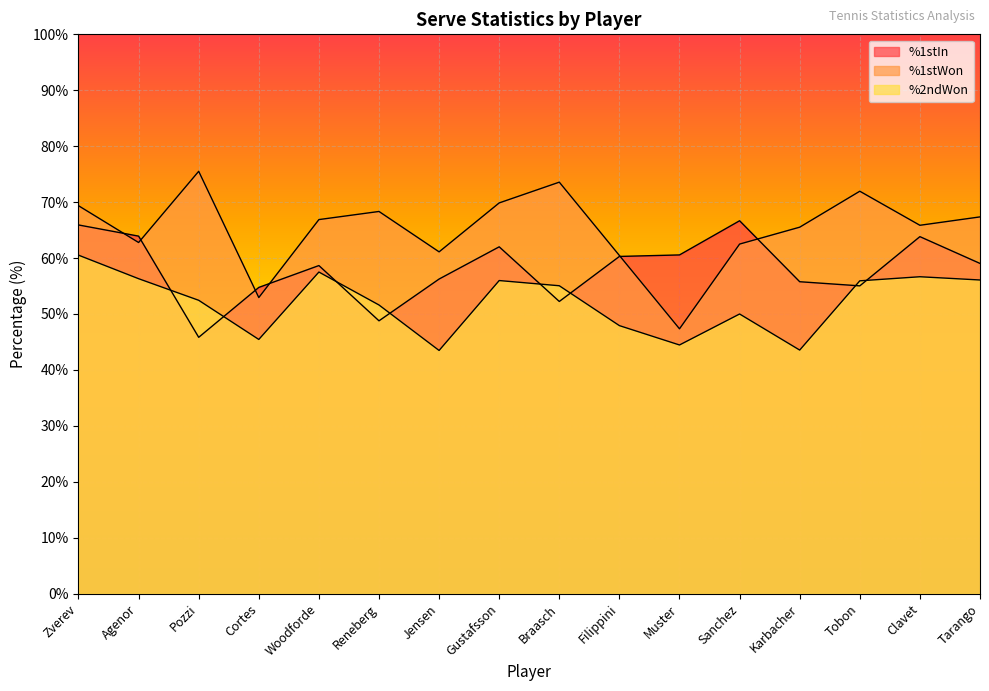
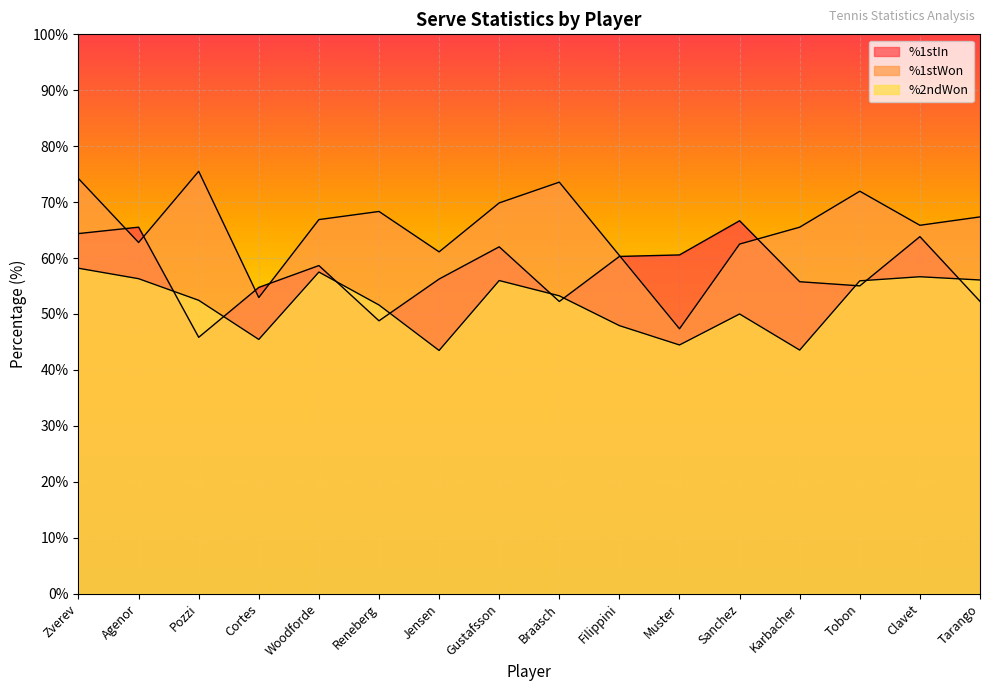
  {
    "%1stIn": {
-     "Zverev": "66%",
-     "Agenor": "64%",
+     "Zverev": "64%",
+     "Agenor": "66%",
      "Pozzi": "46%",
      "Cortes": "55%",
      "Woodforde": "59%",
      "Reneberg": "49%",
      "Jensen": "56%",
      "Gustafsson": "62%",
      "Braasch": "52%",
      "Muster": "61%",
      "Sanchez": "67%",
      "Karbacher": "56%",
      "Tobon": "55%",
      "Clavet": "64%",
-     "Tarango": "59%"
+     "Tarango": "52%"
    },
    "%1stWon": {
-     "Zverev": "69%",
+     "Zverev": "74%",
      "Agenor": "63%",
      "Pozzi": "76%",
      "Cortes": "53%",
      "Woodforde": "67%",
      "Reneberg": "68%",
      "Jensen": "61%",
      "Gustafsson": "70%",
      "Braasch": "74%",
      "Muster": "47%",
      "Sanchez": "63%",
      "Karbacher": "66%",
      "Tobon": "72%",
      "Clavet": "66%",
      "Tarango": "67%"
    },
    "%2ndWon": {
-     "Zverev": "61%",
+     "Zverev": "58%",
      "Agenor": "56%",
      "Pozzi": "52%",
      "Cortes": "45%",
      "Woodforde": "58%",
      "Reneberg": "52%",
      "Jensen": "43%",
      "Gustafsson": "56%",
-     "Braasch": "55%",
+     "Braasch": "53%",
      "Filippini": "48%",
      "Muster": "44%",
      "Sanchez": "50%",
      "Karbacher": "44%",
      "Tobon": "56%",
      "Clavet": "57%",
      "Tarango": "56%"
    }
  }
